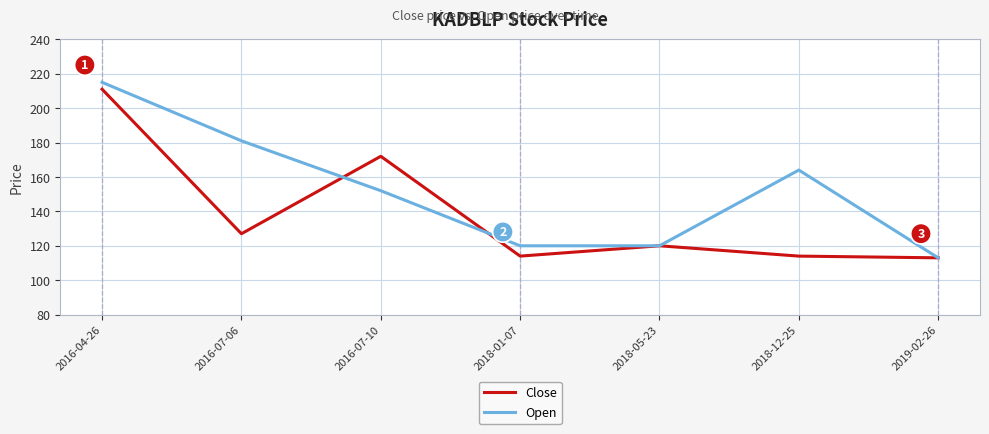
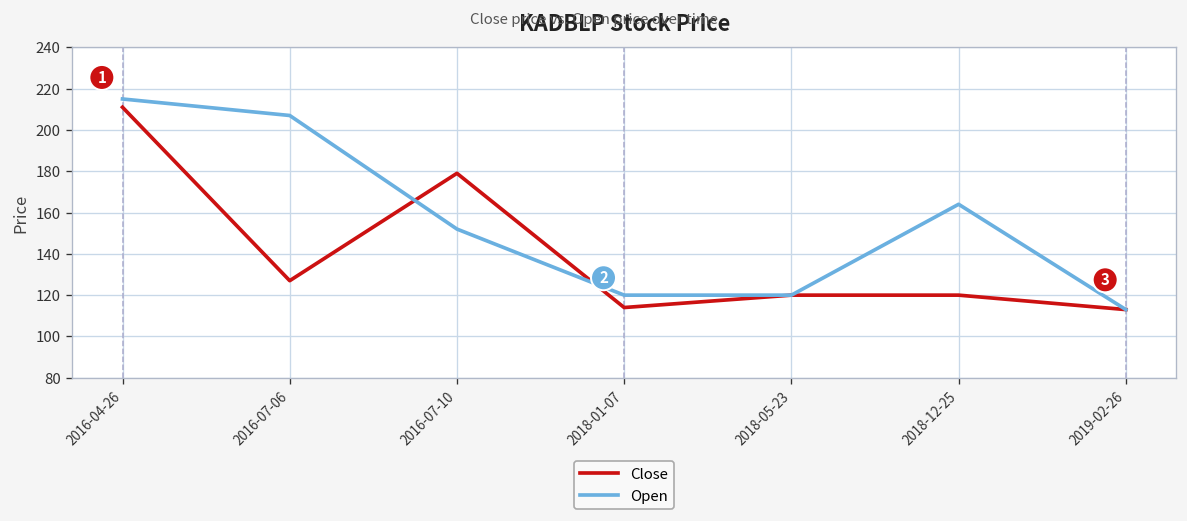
  {
    "Close": {
      "2016-04-26": 211,
      "2016-07-06": 127,
-     "2016-07-10": 172,
+     "2016-07-10": 179,
      "2018-01-07": 114,
-     "2018-12-25": 114
+     "2018-12-25": 120
    },
    "Open": {
-     "2016-07-06": 181,
+     "2016-07-06": 207,
      "2016-07-10": 152,
      "2018-12-25": 164
    }
  }
